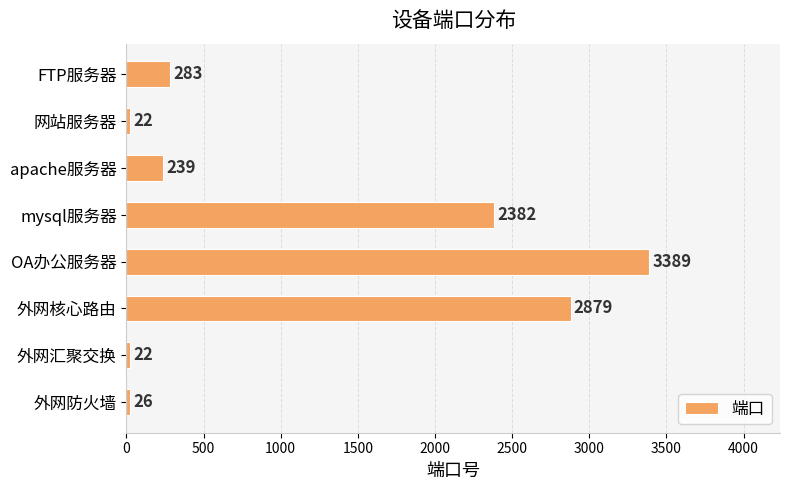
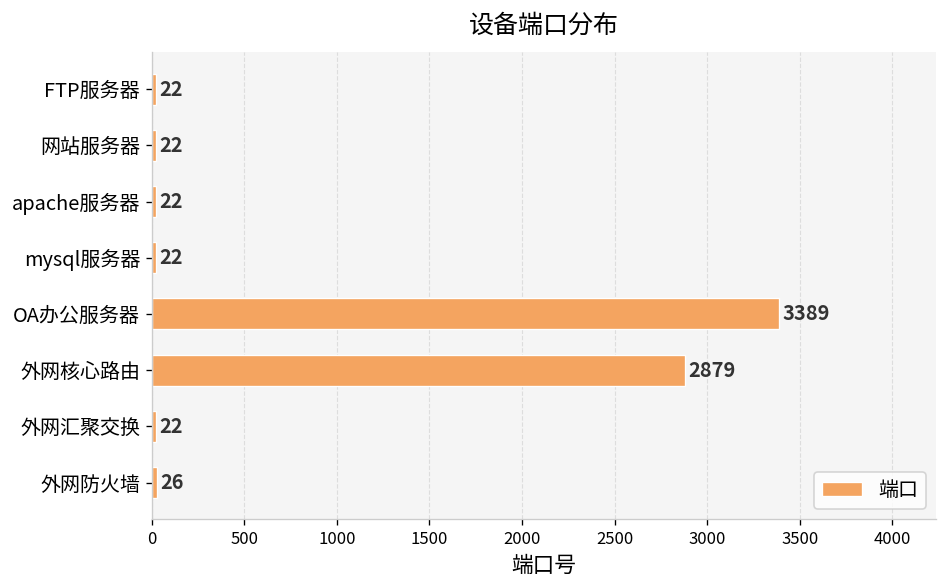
  {
-   "FTP服务器": 283,
+   "FTP服务器": 22,
    "网站服务器": 22,
-   "apache服务器": 239,
-   "mysql服务器": 2382,
+   "apache服务器": 22,
+   "mysql服务器": 22,
    "OA办公服务器": 3389,
    "外网核心路由": 2879,
    "外网汇聚交换": 22,
    "外网防火墙": 26
  }
